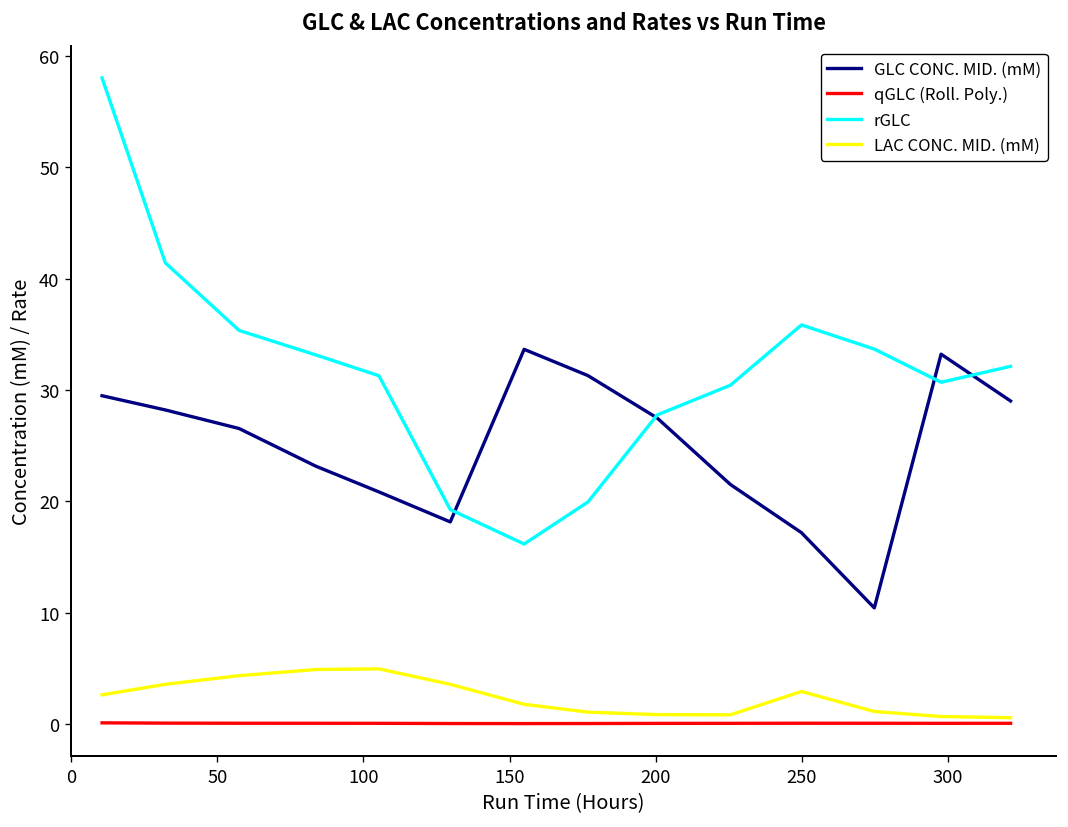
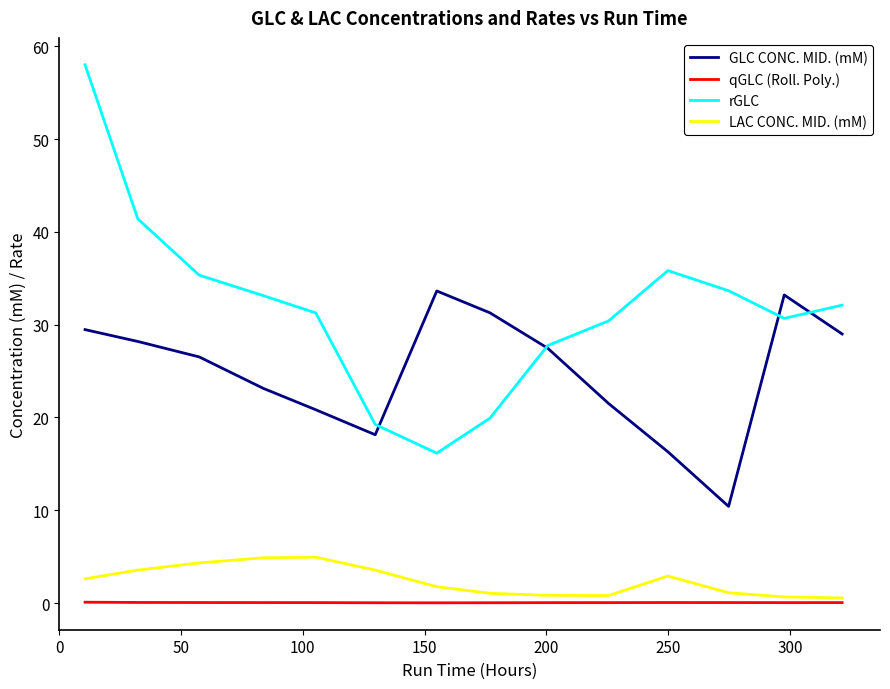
  {
    "GLC CONC. MID. (mM)": {
-     "250": 17
+     "250": 16
    },
    "qGLC (Roll. Poly.)": {
      "250": 0
    },
    "rGLC": {
      "250": 36
    },
    "LAC CONC. MID. (mM)": {
      "250": 3
    }
  }
